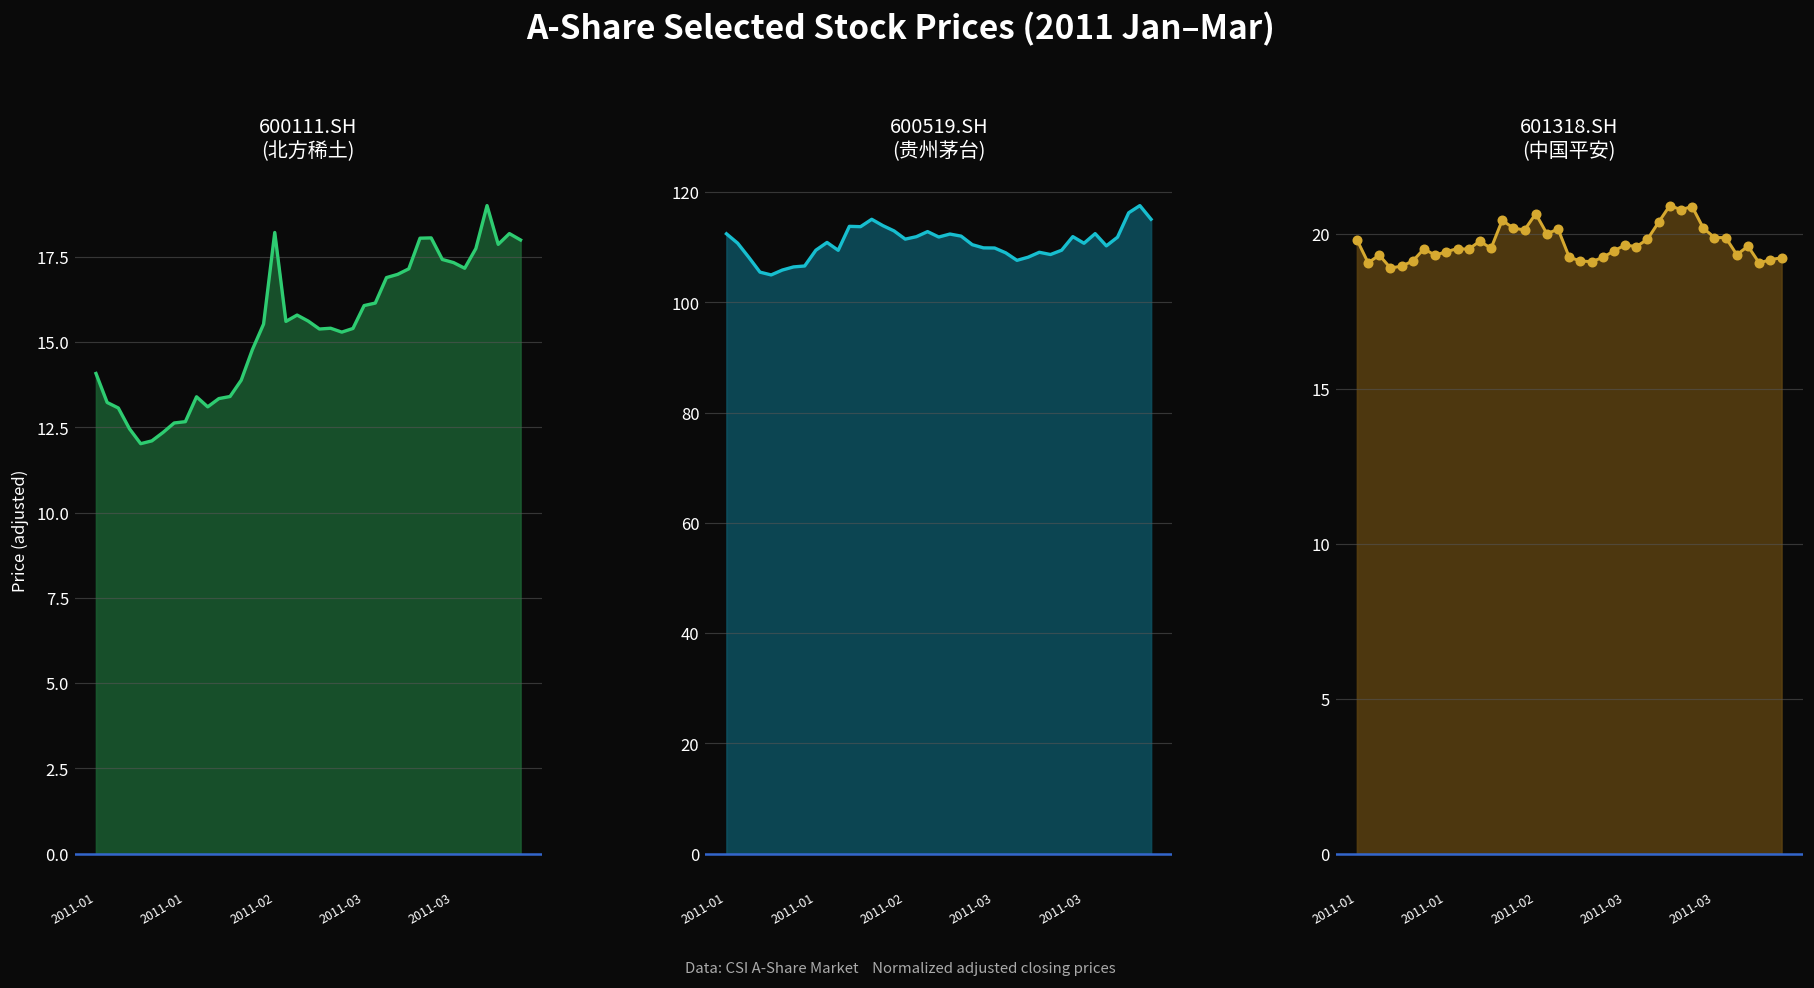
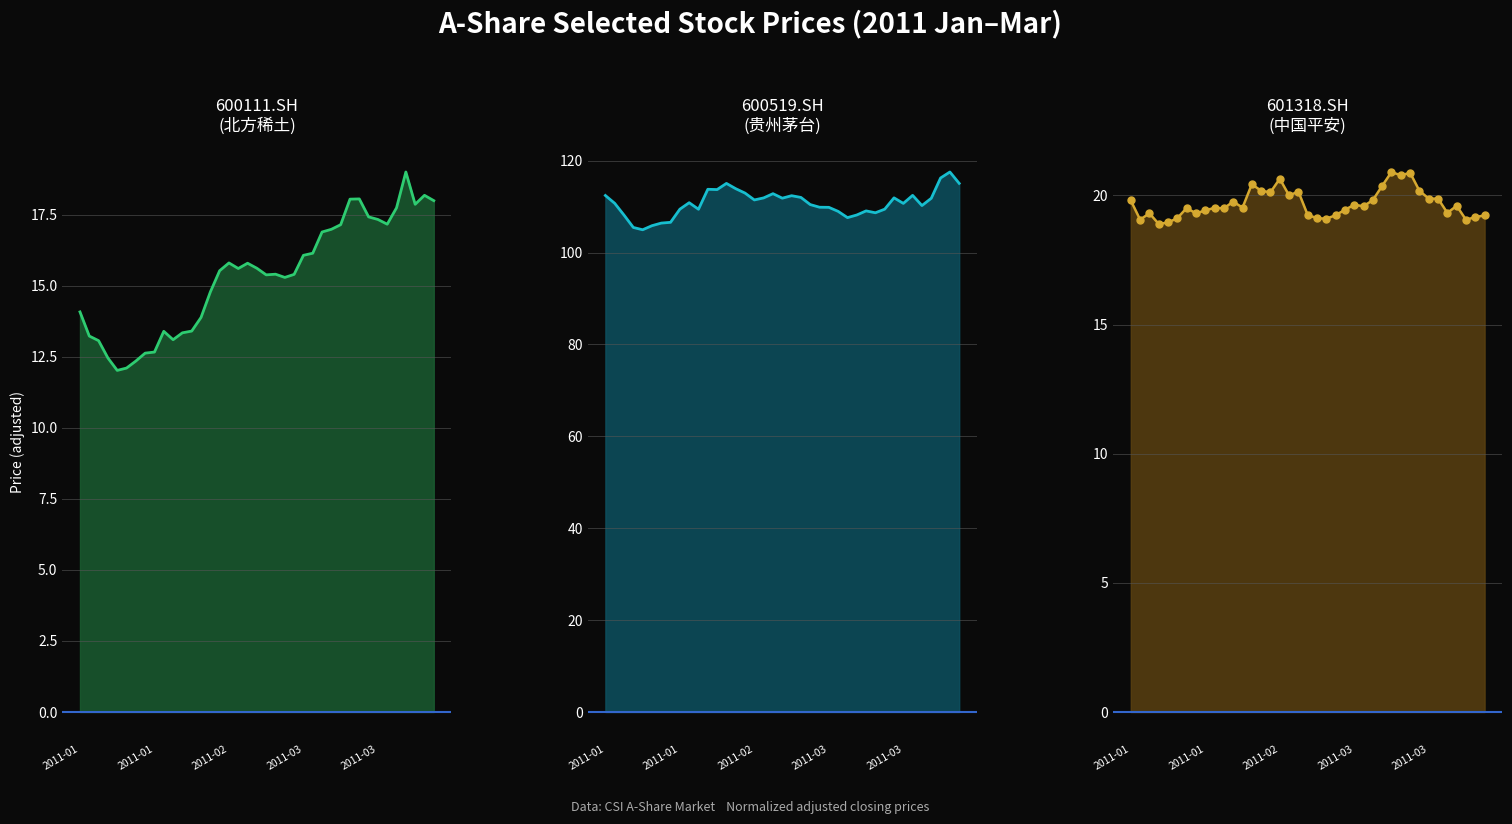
  {
    "600111.SH (北方稀土)": {
-     "2011-02": 18.2
+     "2011-02": 15.8
    },
    "600519.SH (贵州茅台)": {
      "2011-02": 111
    },
    "601318.SH (中国平安)": {
      "2011-02": 20.6
    }
  }
